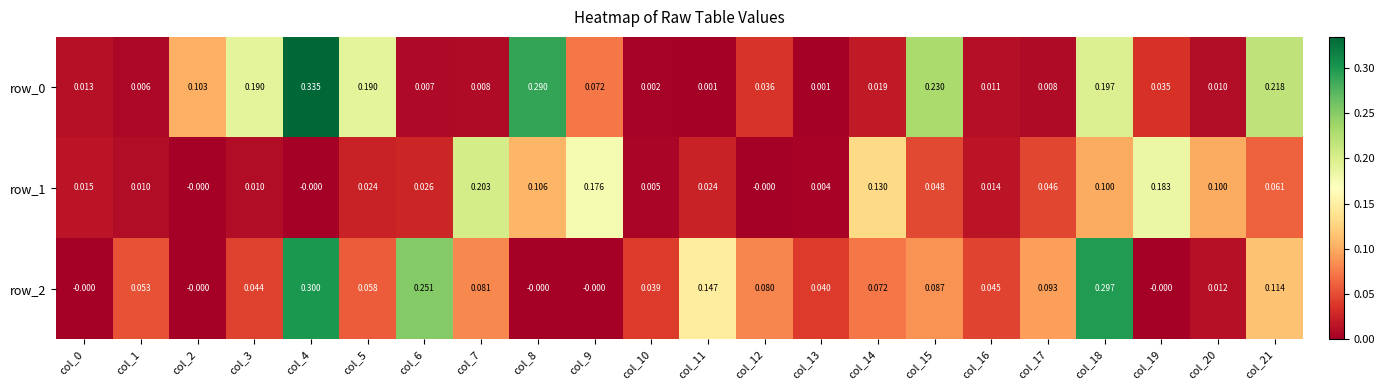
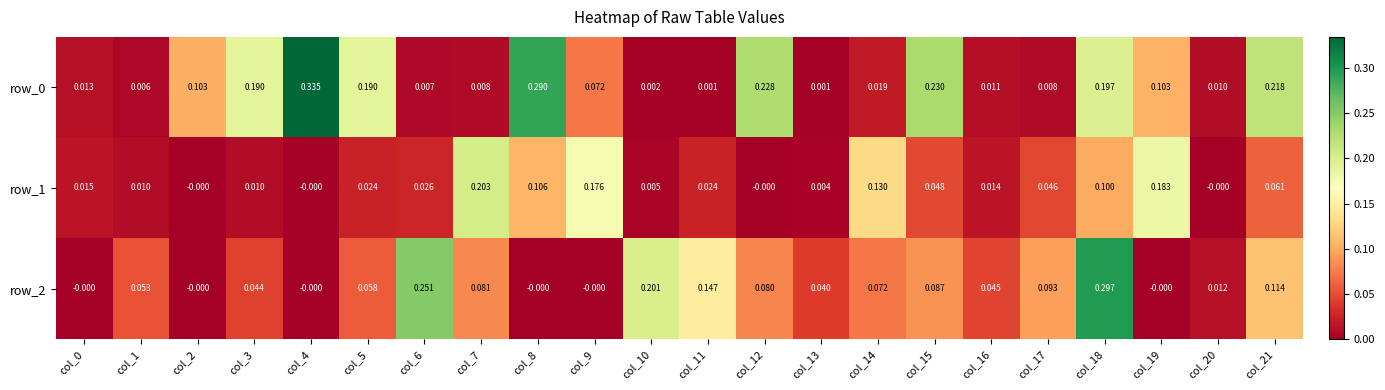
  {
    "row_0": {
      "col_0": 0.013,
      "col_1": 0.006,
      "col_2": 0.103,
      "col_3": 0.190,
      "col_4": 0.335,
      "col_5": 0.190,
      "col_6": 0.007,
      "col_7": 0.008,
      "col_8": 0.290,
      "col_9": 0.072,
      "col_10": 0.002,
      "col_11": 0.001,
-     "col_12": 0.036,
+     "col_12": 0.228,
      "col_13": 0.001,
      "col_14": 0.019,
      "col_15": 0.230,
      "col_16": 0.011,
      "col_17": 0.008,
      "col_18": 0.197,
-     "col_19": 0.035,
+     "col_19": 0.103,
      "col_20": 0.010,
      "col_21": 0.218
    },
    "row_1": {
      "col_0": 0.015,
      "col_1": 0.010,
      "col_2": -0.000,
      "col_3": 0.010,
      "col_4": -0.000,
      "col_5": 0.024,
      "col_6": 0.026,
      "col_7": 0.203,
      "col_8": 0.106,
      "col_9": 0.176,
      "col_10": 0.005,
      "col_11": 0.024,
      "col_12": -0.000,
      "col_13": 0.004,
      "col_14": 0.130,
      "col_15": 0.048,
      "col_16": 0.014,
      "col_17": 0.046,
      "col_18": 0.100,
      "col_19": 0.183,
-     "col_20": 0.100,
+     "col_20": -0.000,
      "col_21": 0.061
    },
    "row_2": {
      "col_0": -0.000,
      "col_1": 0.053,
      "col_2": -0.000,
      "col_3": 0.044,
-     "col_4": 0.300,
+     "col_4": -0.000,
      "col_5": 0.058,
      "col_6": 0.251,
      "col_7": 0.081,
      "col_8": -0.000,
      "col_9": -0.000,
-     "col_10": 0.039,
+     "col_10": 0.201,
      "col_11": 0.147,
      "col_12": 0.080,
      "col_13": 0.040,
      "col_14": 0.072,
      "col_15": 0.087,
      "col_16": 0.045,
      "col_17": 0.093,
      "col_18": 0.297,
      "col_19": -0.000,
      "col_20": 0.012,
      "col_21": 0.114
    }
  }
